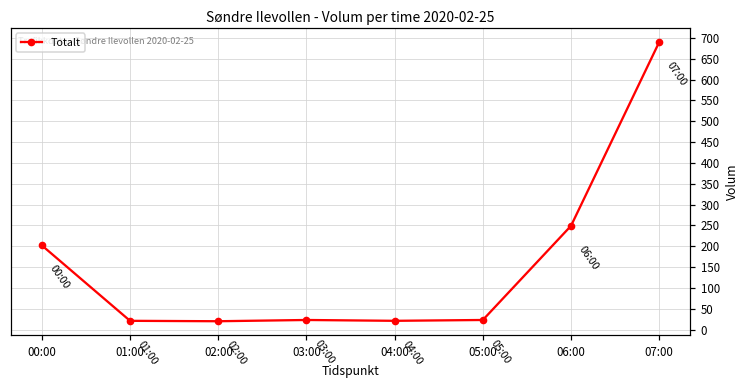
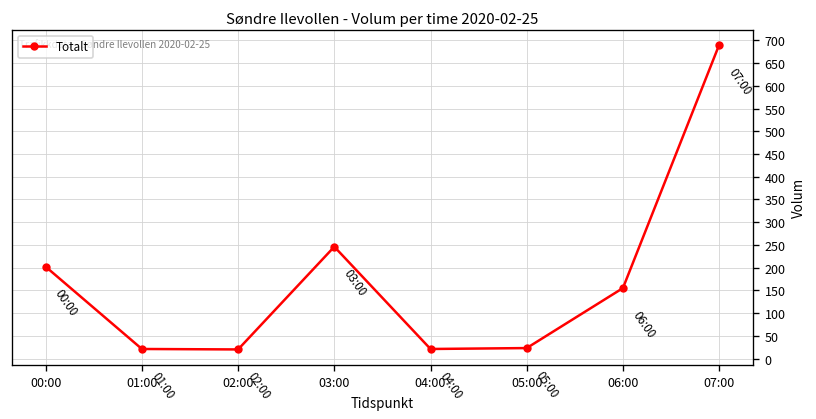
  {
-   "03:00": 20,
-   "06:00": 250
+   "03:00": 250,
+   "06:00": 160
  }
